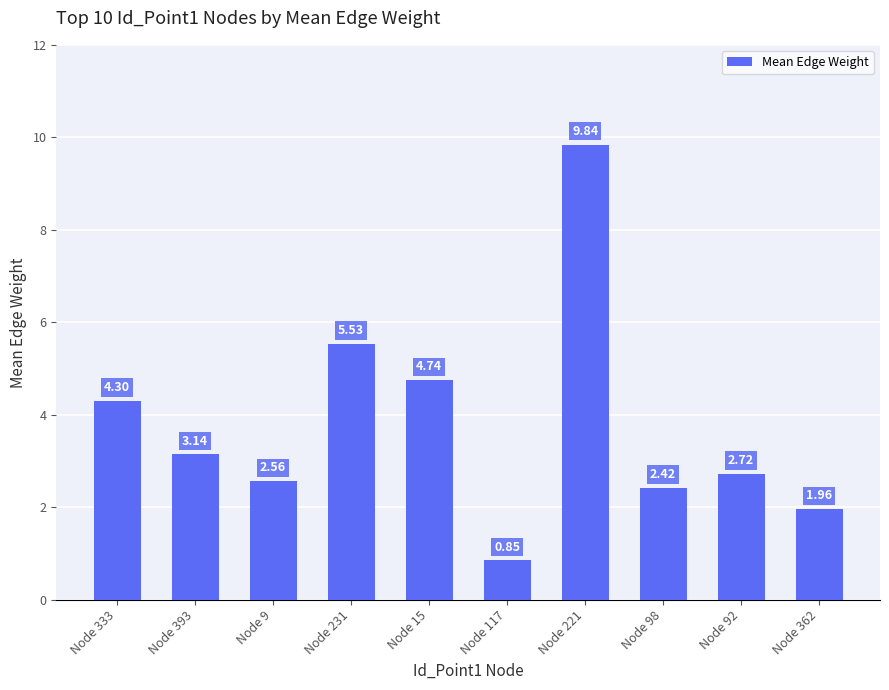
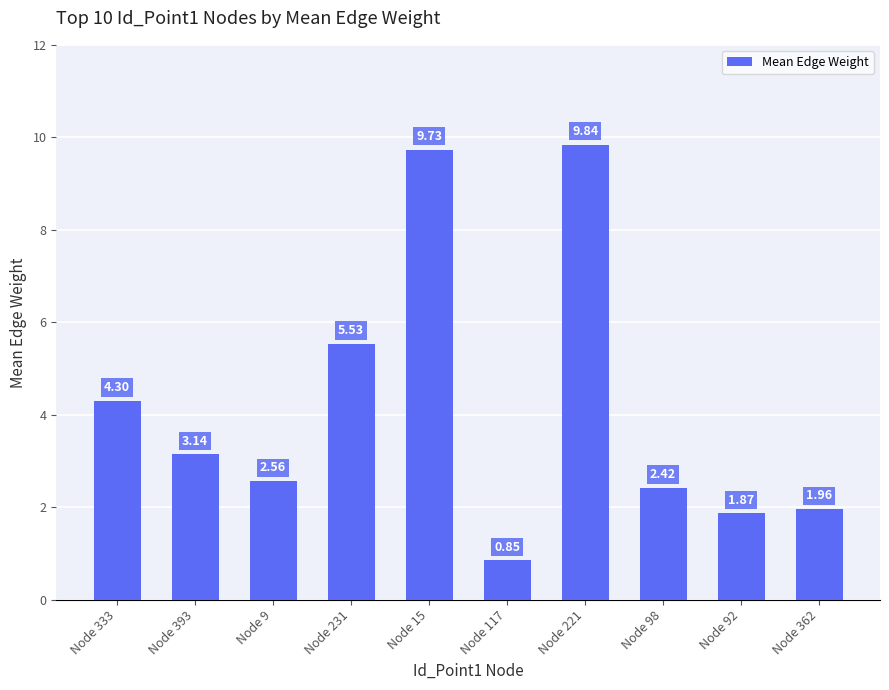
  {
-   "Node 15": 4.74,
-   "Node 92": 2.72
+   "Node 15": 9.73,
+   "Node 92": 1.87
  }
